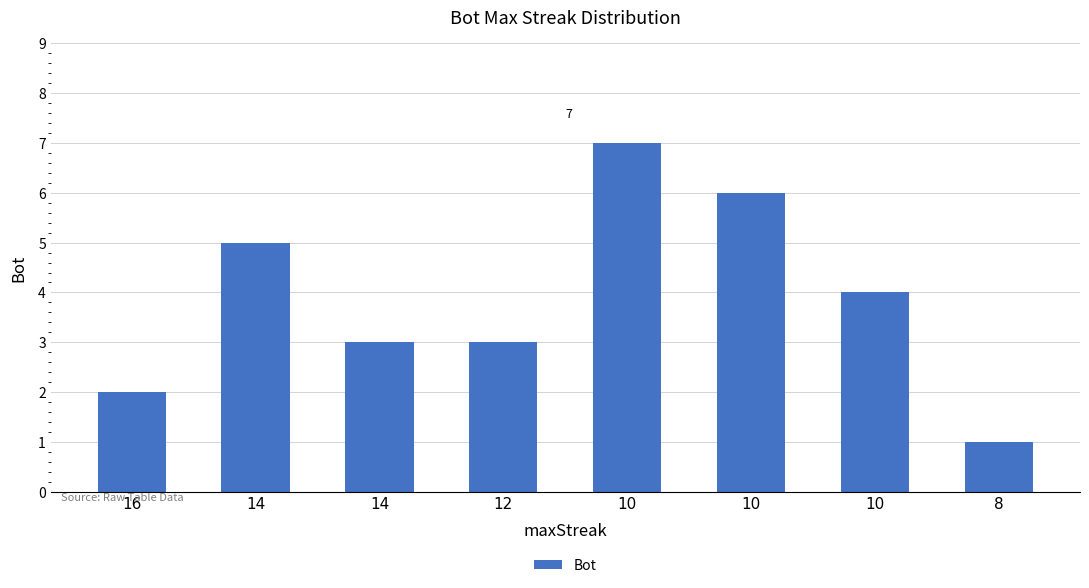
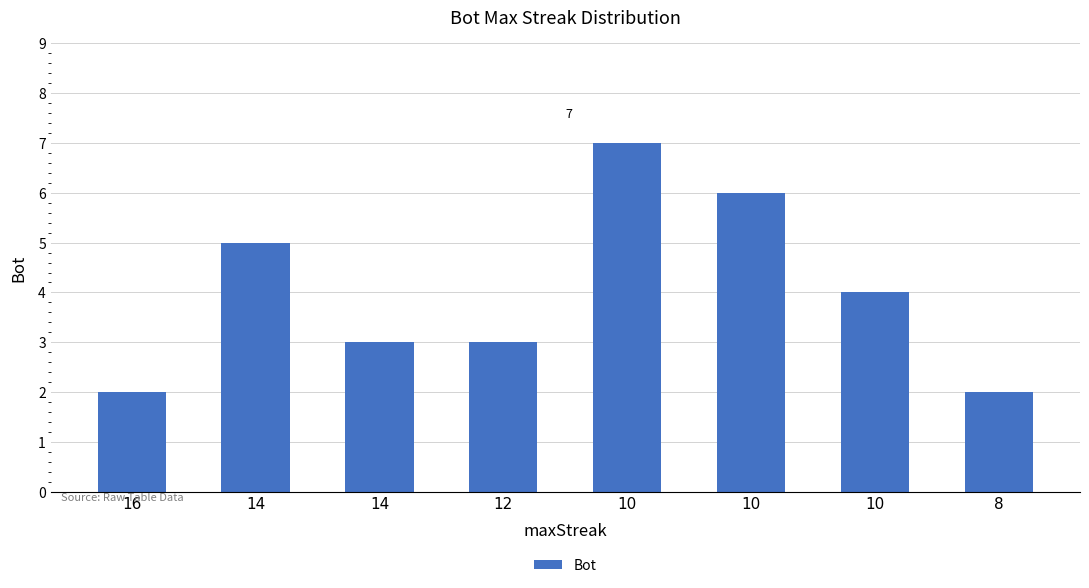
  {
    "16": 2,
    "12": 3,
-   "8": 1
+   "8": 2
  }
